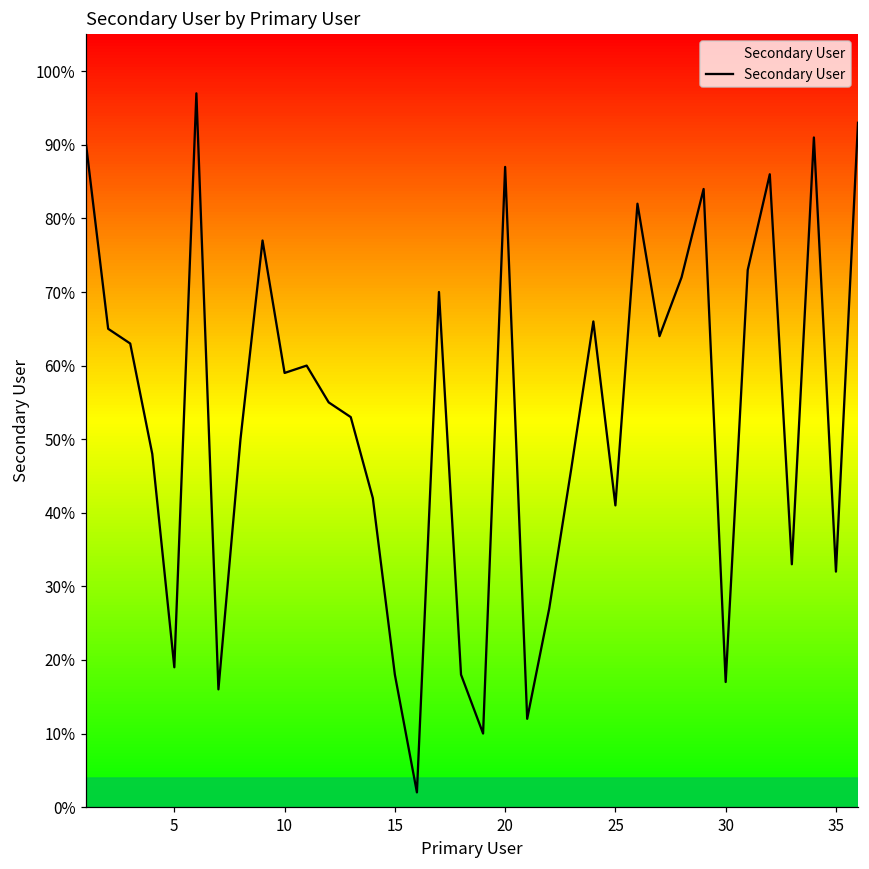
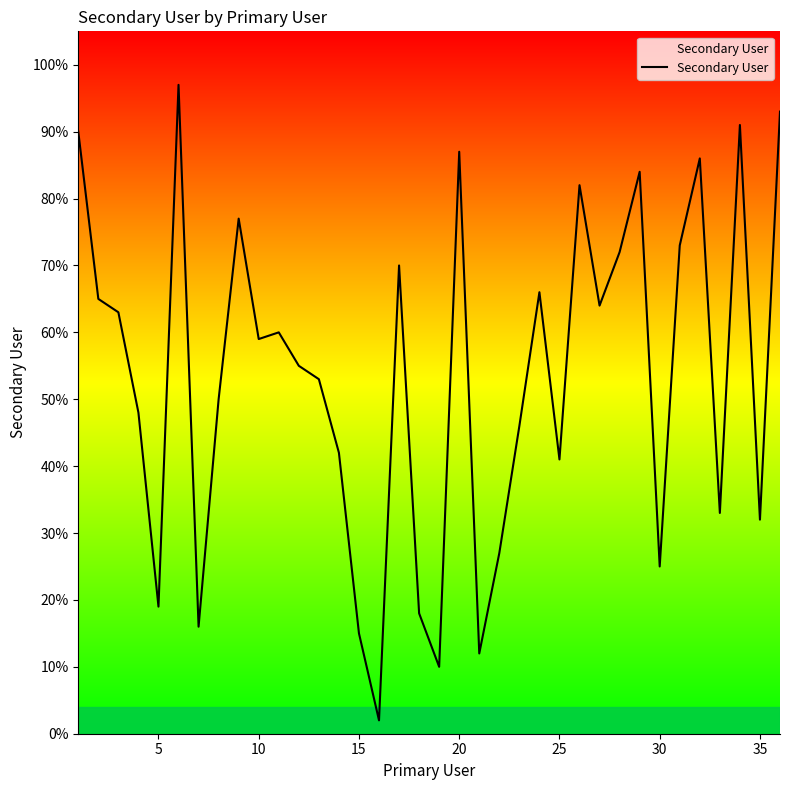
  {
    "5": "19%",
    "10": "59%",
-   "15": "18%",
+   "15": "15%",
    "20": "87%",
    "25": "41%",
-   "30": "17%",
+   "30": "25%",
    "35": "32%"
  }
